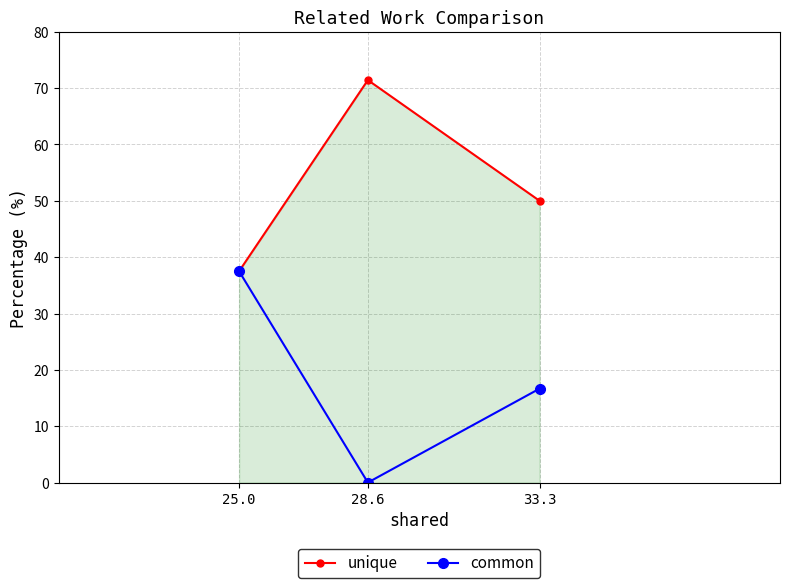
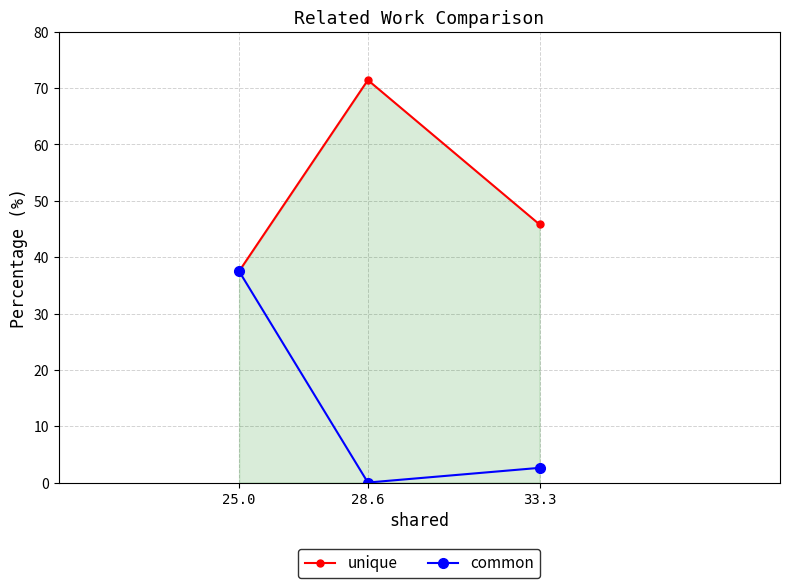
  {
    "unique": {
      "28.6": 71,
-     "33.3": 50
+     "33.3": 46
    },
    "common": {
      "28.6": 0,
-     "33.3": 17
+     "33.3": 3
    }
  }
